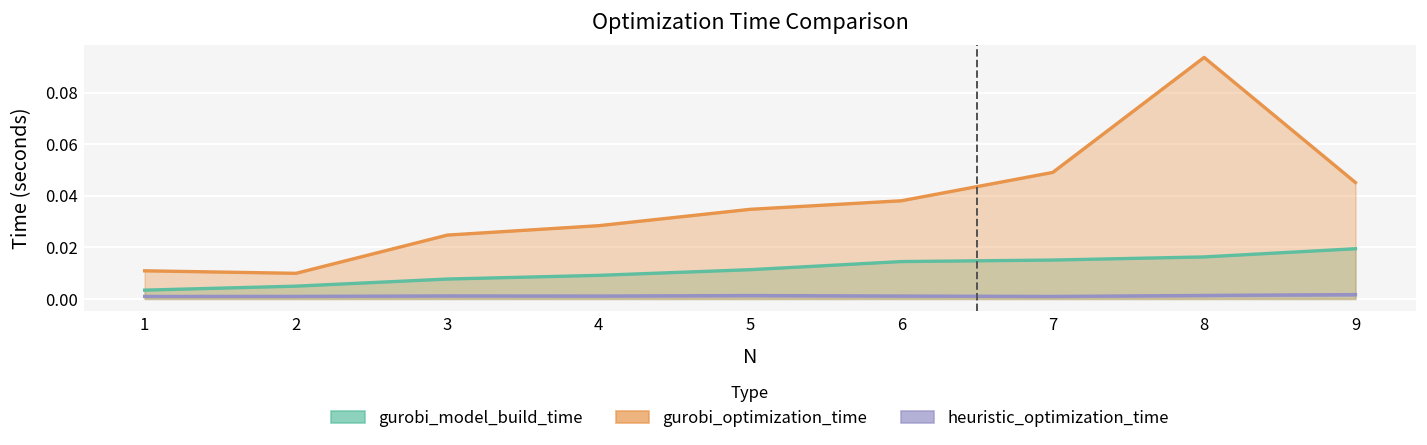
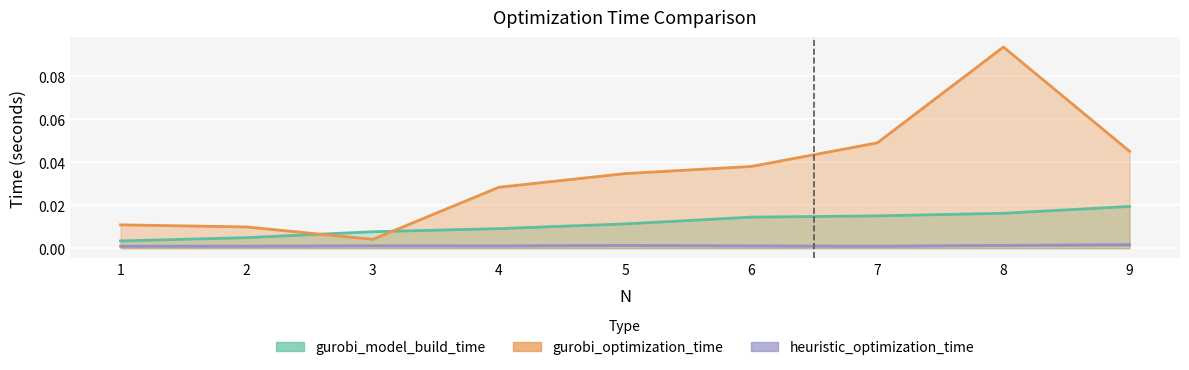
  {
    "gurobi_optimization_time": {
      "1": 0.011,
      "2": 0.010,
-     "3": 0.025,
+     "3": 0.004,
      "4": 0.028,
      "5": 0.035,
      "6": 0.038,
      "7": 0.049,
      "8": 0.094,
      "9": 0.045
    }
  }
